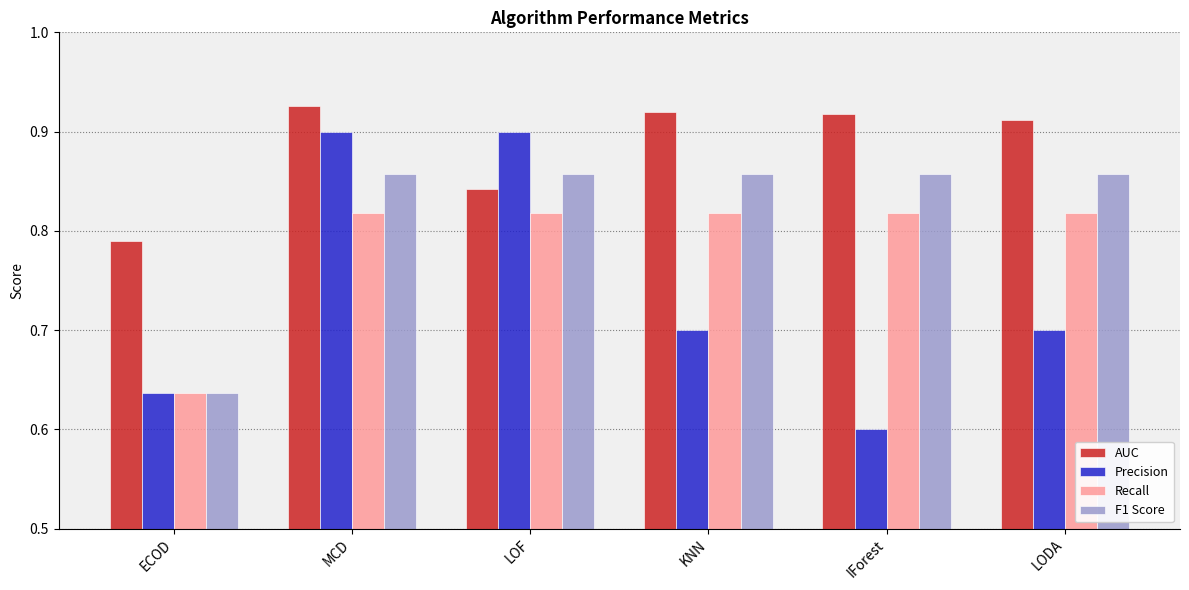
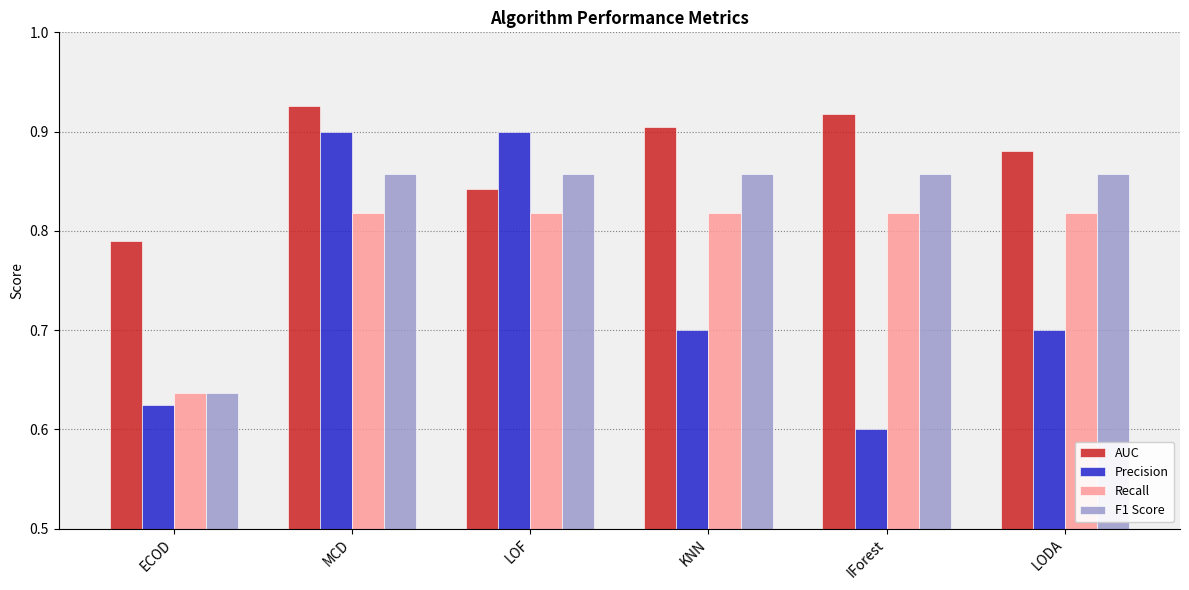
  {
    "AUC": {
      "ECOD": 0.79,
      "MCD": 0.93,
      "LOF": 0.84,
-     "KNN": 0.92,
+     "KNN": 0.90,
      "IForest": 0.92,
-     "LODA": 0.91
+     "LODA": 0.88
    },
    "Precision": {
-     "ECOD": 0.64,
+     "ECOD": 0.62,
      "MCD": 0.90,
      "LOF": 0.90,
      "KNN": 0.70,
      "IForest": 0.60,
      "LODA": 0.70
    },
    "Recall": {
      "ECOD": 0.64,
      "MCD": 0.82,
      "LOF": 0.82,
      "KNN": 0.82,
      "IForest": 0.82,
      "LODA": 0.82
    },
    "F1 Score": {
      "ECOD": 0.64,
      "MCD": 0.86,
      "LOF": 0.86,
      "KNN": 0.86,
      "IForest": 0.86,
      "LODA": 0.86
    }
  }
